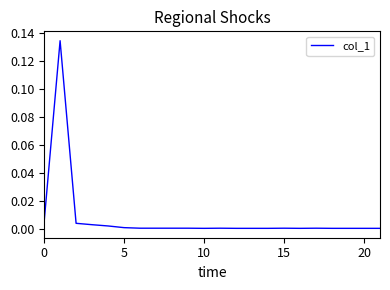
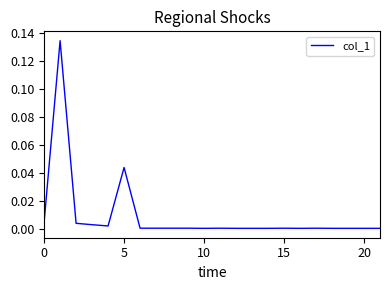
  {
    "0": 0.005,
-   "5": 0.001,
+   "5": 0.044,
    "10": 0.000,
    "15": 0.001,
    "20": 0.000
  }
